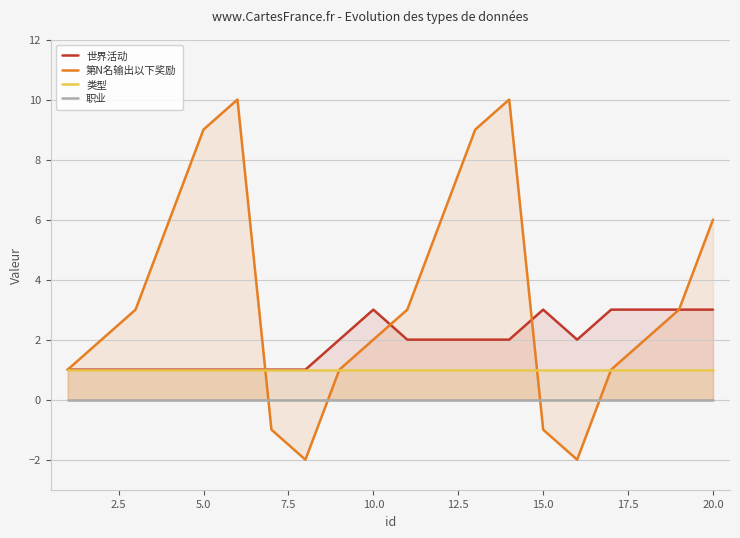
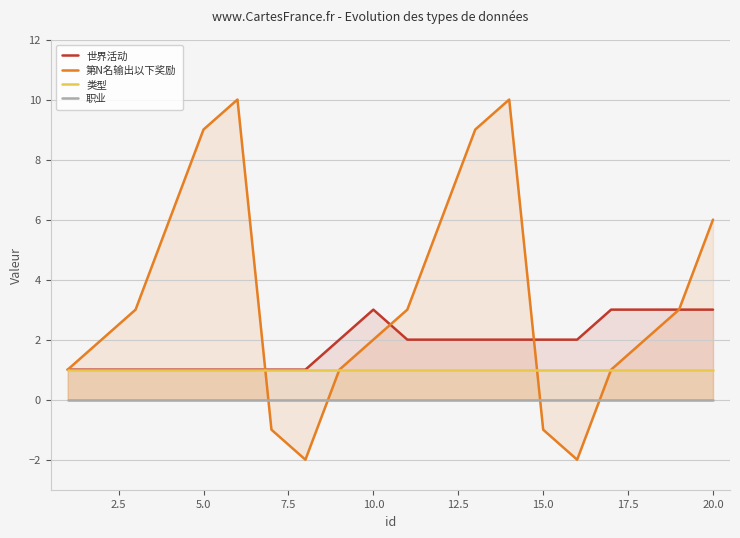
  {
    "世界活动": {
      "10.0": 3,
-     "15.0": 3,
+     "15.0": 2,
      "20.0": 3
    },
    "类型": {
      "10.0": 1,
      "15.0": 1,
      "20.0": 1
    },
    "职业": {
      "5.0": 0,
      "10.0": 0,
      "20.0": 0
    }
  }
